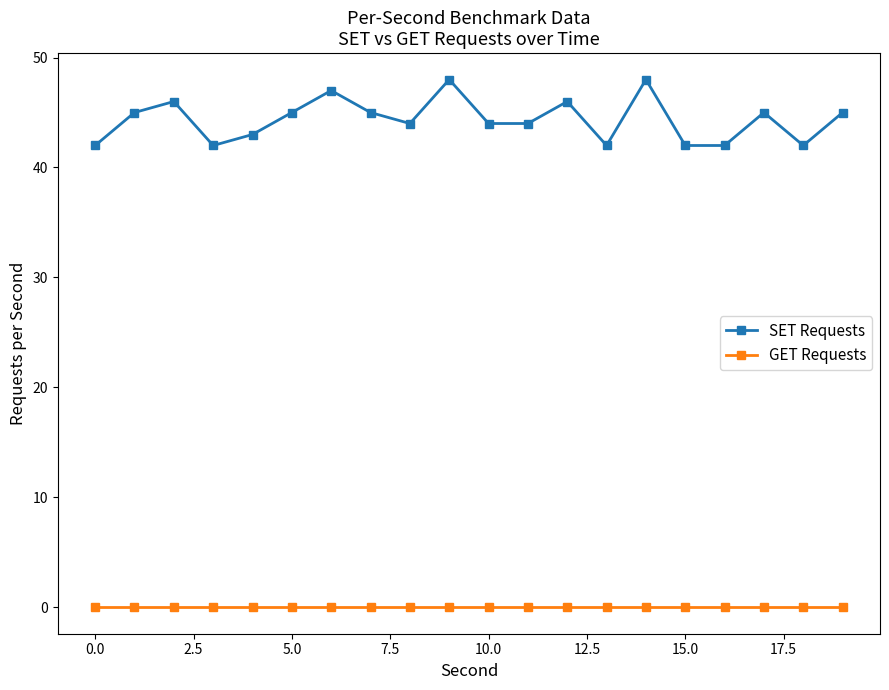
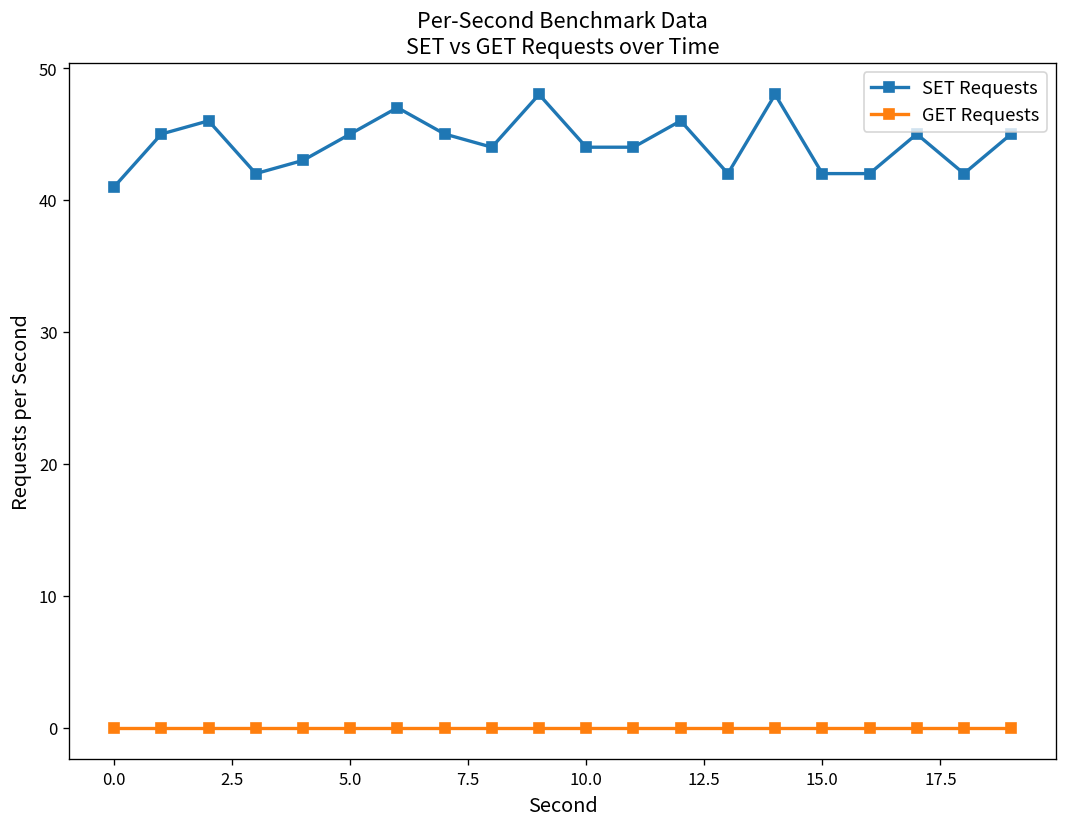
  {
    "SET Requests": {
-     "0.0": 42,
+     "0.0": 41,
      "5.0": 45,
      "10.0": 44,
      "15.0": 42
    },
    "GET Requests": {
      "0.0": 0,
      "5.0": 0,
      "10.0": 0,
      "15.0": 0
    }
  }
